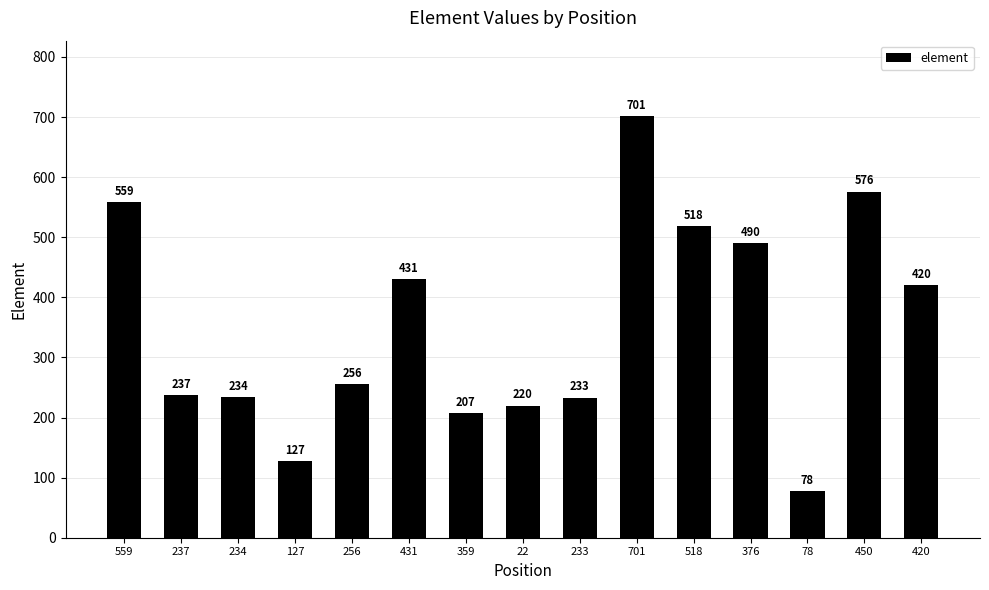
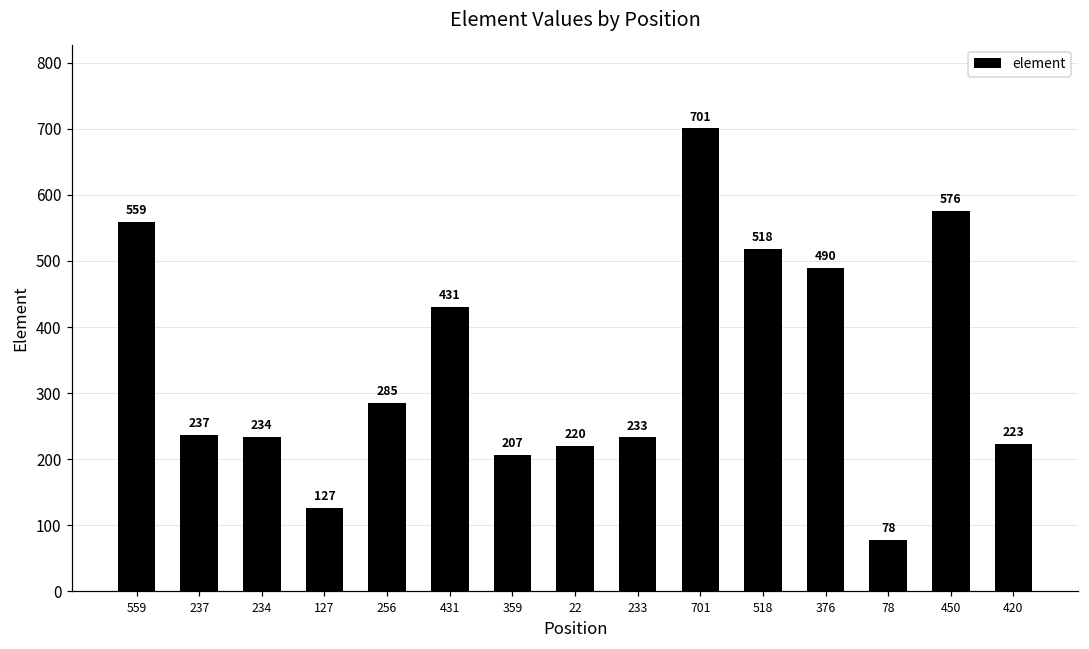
  {
    "559": 559,
    "237": 237,
    "234": 234,
    "127": 127,
-   "256": 256,
+   "256": 285,
    "431": 431,
    "359": 207,
    "22": 220,
    "233": 233,
    "701": 701,
    "518": 518,
    "376": 490,
    "78": 78,
    "450": 576,
-   "420": 420
+   "420": 223
  }
